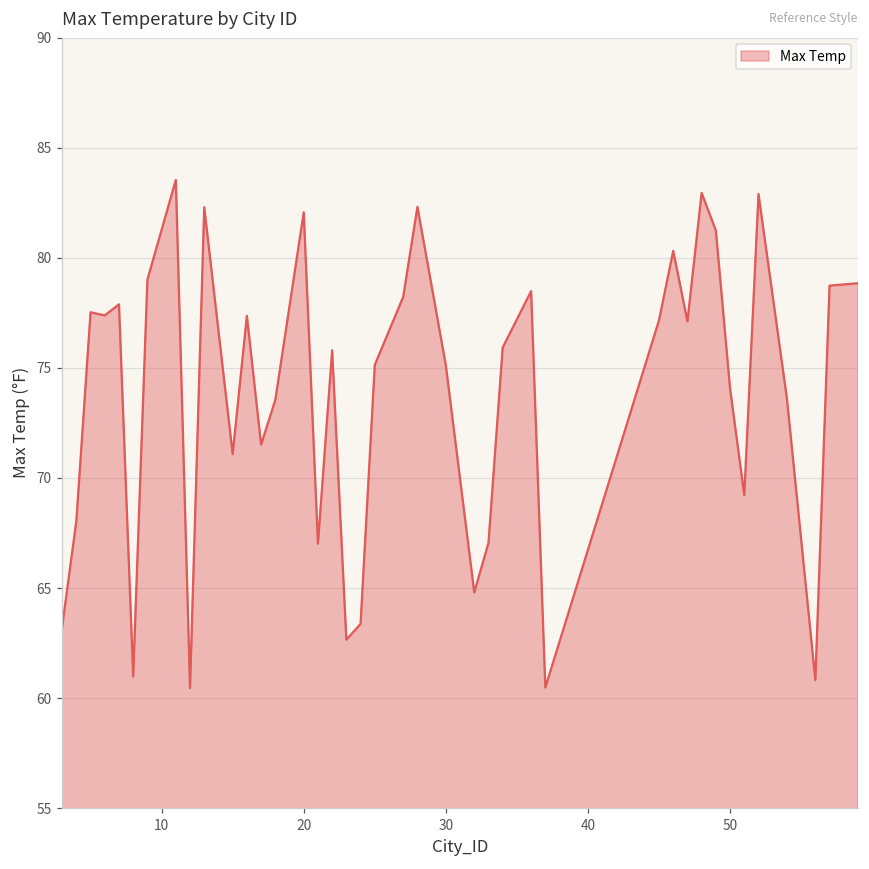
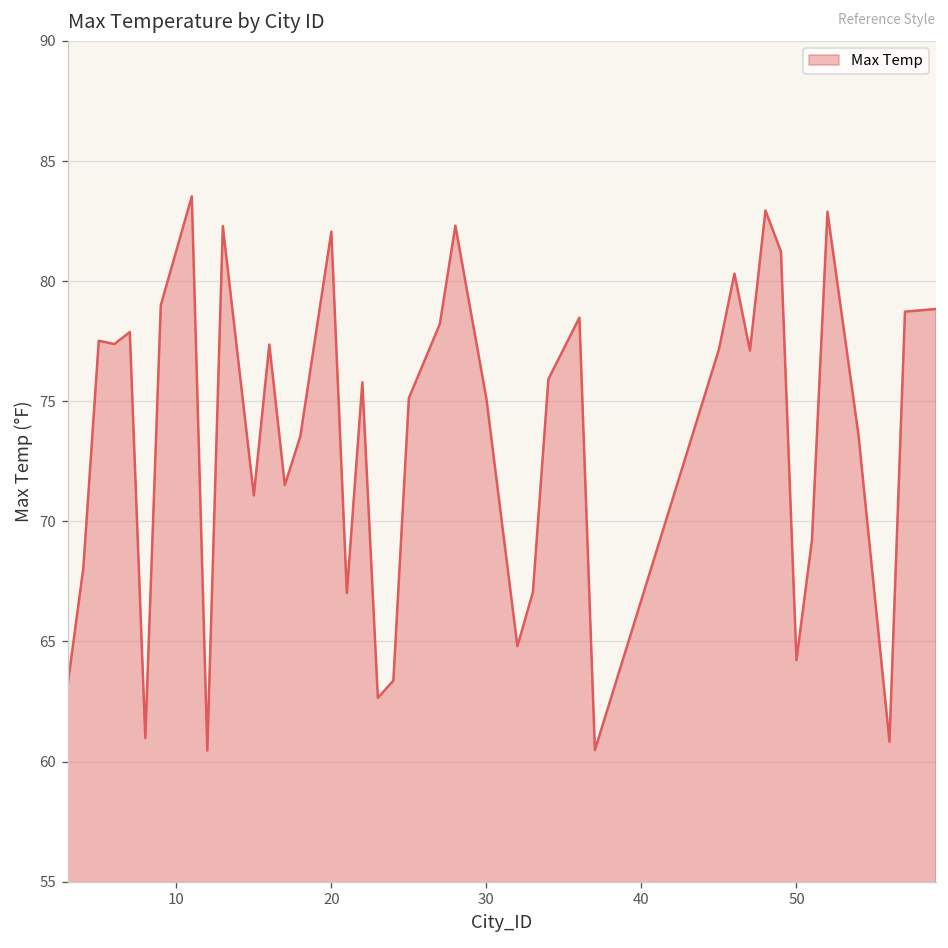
  {
    "20": 82.1,
    "30": 75.1,
-   "50": 74.1
+   "50": 64.2
  }
